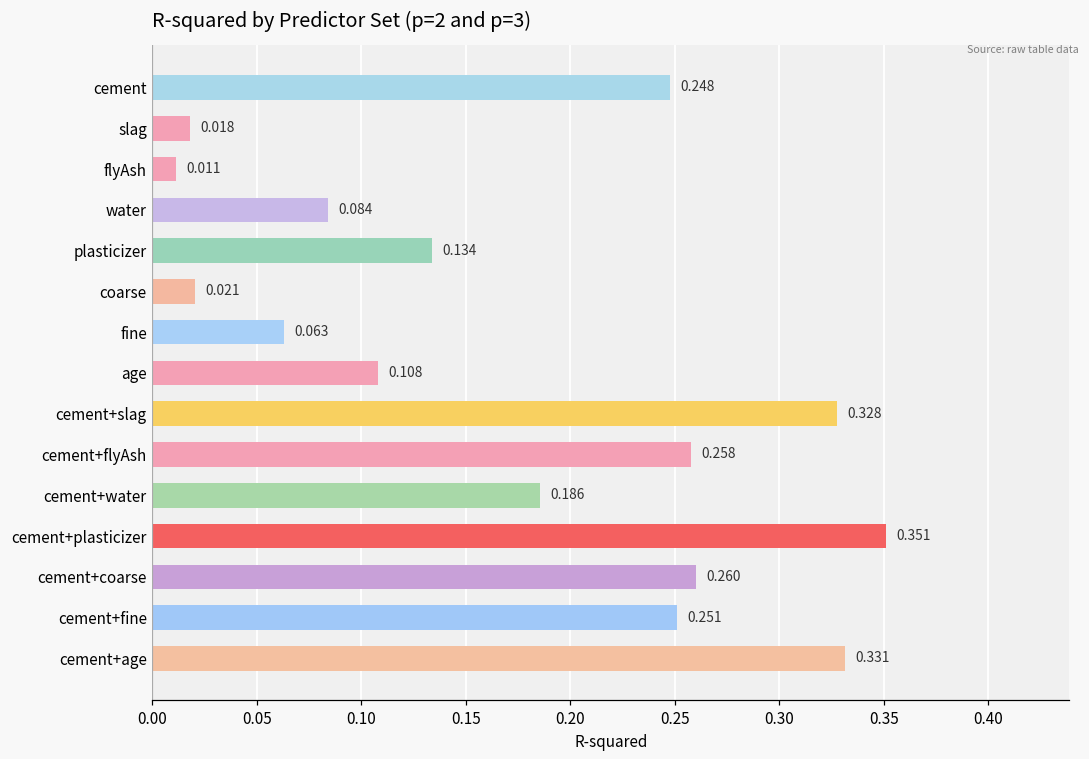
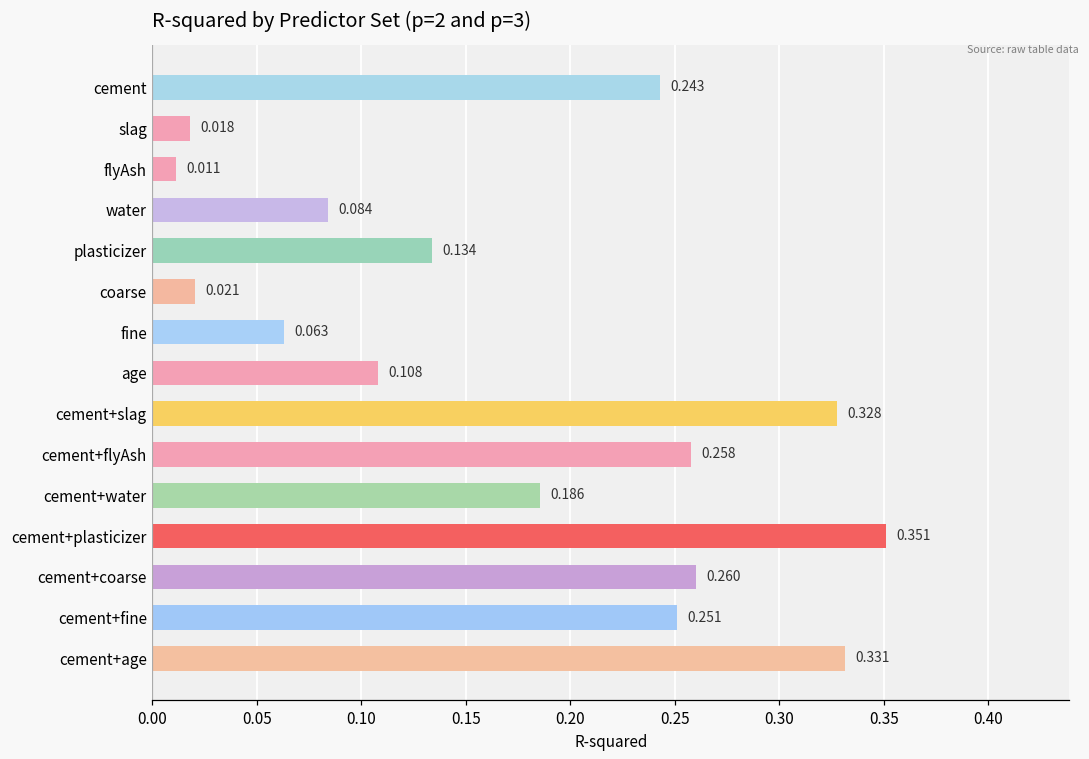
  {
-   "cement": 0.248,
+   "cement": 0.243,
    "slag": 0.018,
    "flyAsh": 0.011,
    "water": 0.084,
    "plasticizer": 0.134,
    "coarse": 0.021,
    "fine": 0.063,
    "age": 0.108,
    "cement+slag": 0.328,
    "cement+flyAsh": 0.258,
    "cement+water": 0.186,
    "cement+plasticizer": 0.351,
    "cement+coarse": 0.260,
    "cement+fine": 0.251,
    "cement+age": 0.331
  }
